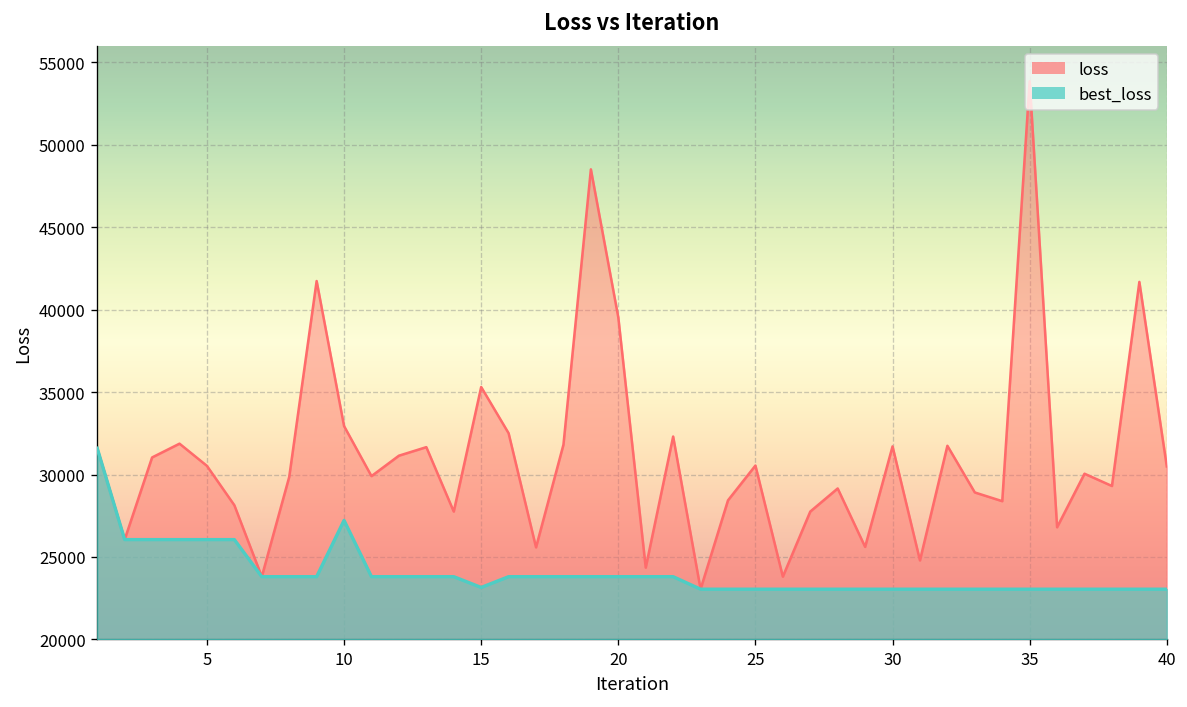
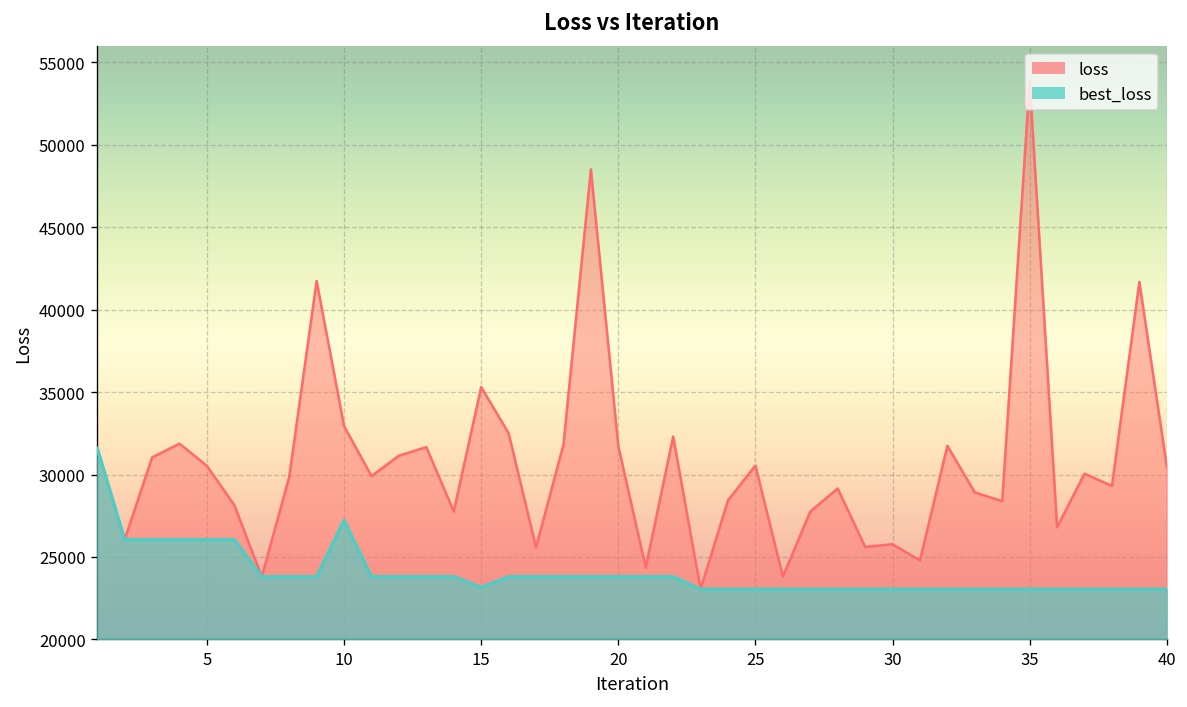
  {
    "loss": {
      "5": 30500,
      "10": 32900,
      "15": 35300,
-     "20": 39500,
+     "20": 31700,
      "25": 30500,
-     "30": 31700,
+     "30": 25800,
      "40": 30500
    },
    "best_loss": {
      "5": 26100,
      "10": 27200,
      "15": 23200,
      "20": 23800,
      "25": 23000,
      "30": 23000,
      "35": 23000,
      "40": 23000
    }
  }
